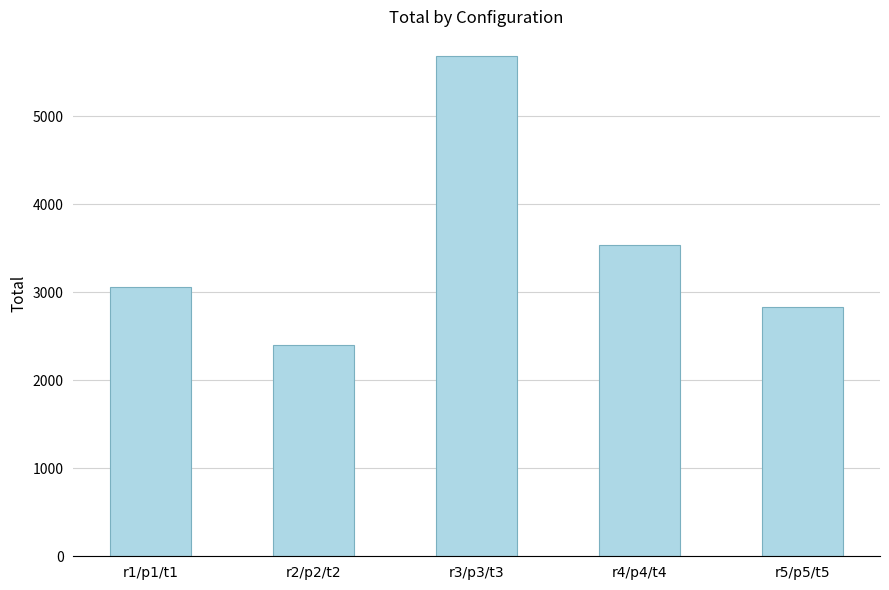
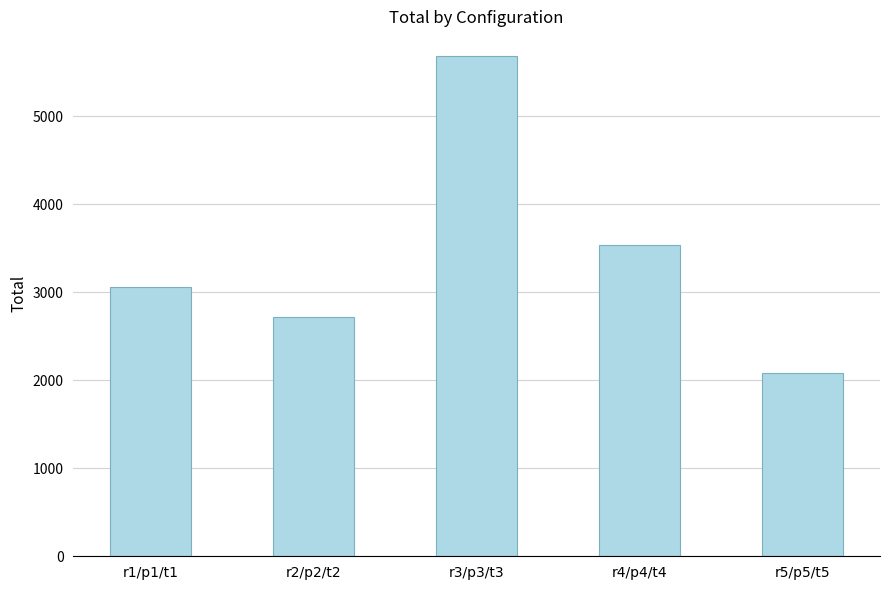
  {
    "r1/p1/t1": 3100,
-   "r2/p2/t2": 2400,
+   "r2/p2/t2": 2700,
    "r3/p3/t3": 5700,
    "r4/p4/t4": 3500,
-   "r5/p5/t5": 2800
+   "r5/p5/t5": 2100
  }
